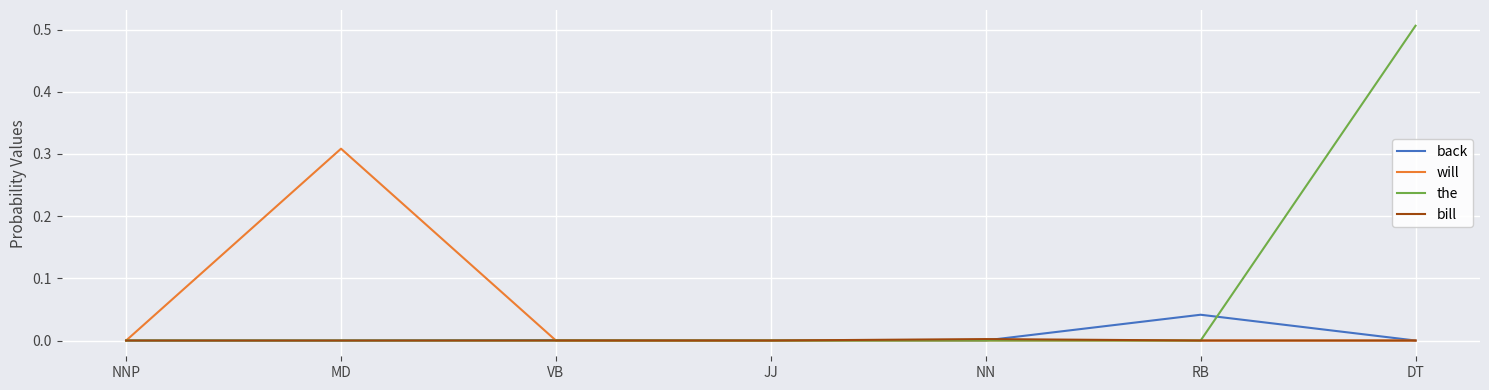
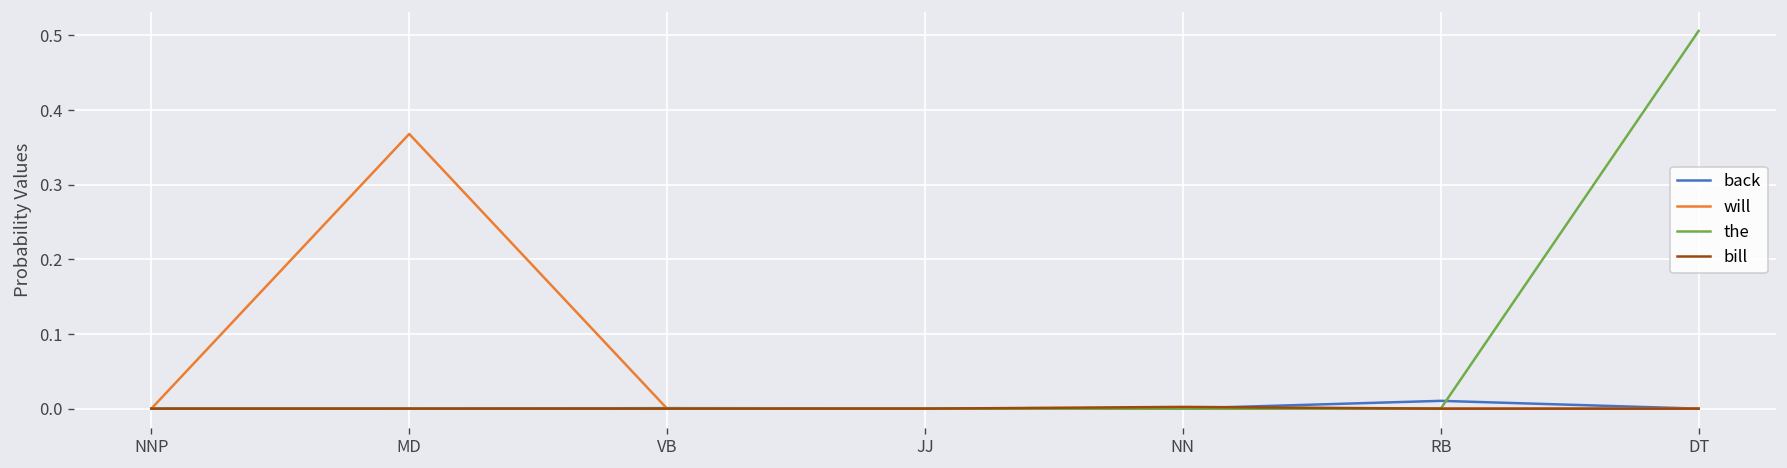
  {
    "back": {
-     "RB": 0.04
+     "RB": 0.01
    },
    "will": {
-     "MD": 0.31
+     "MD": 0.37
    },
    "the": {
      "DT": 0.51
    }
  }
